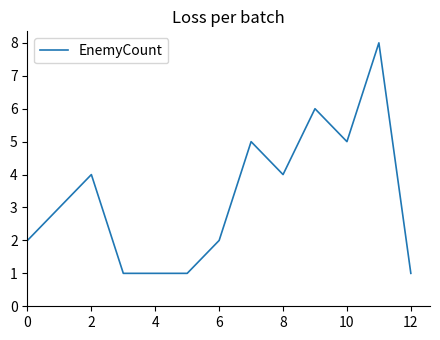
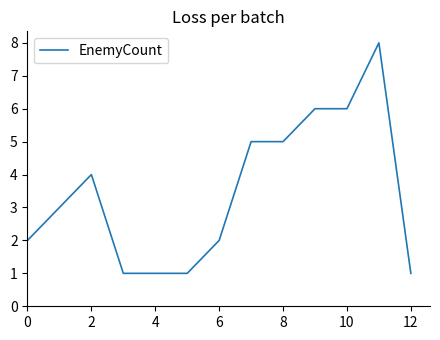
  {
    "0": 2,
    "2": 4,
    "4": 1,
    "6": 2,
-   "8": 4,
-   "10": 5,
+   "8": 5,
+   "10": 6,
    "12": 1
  }
